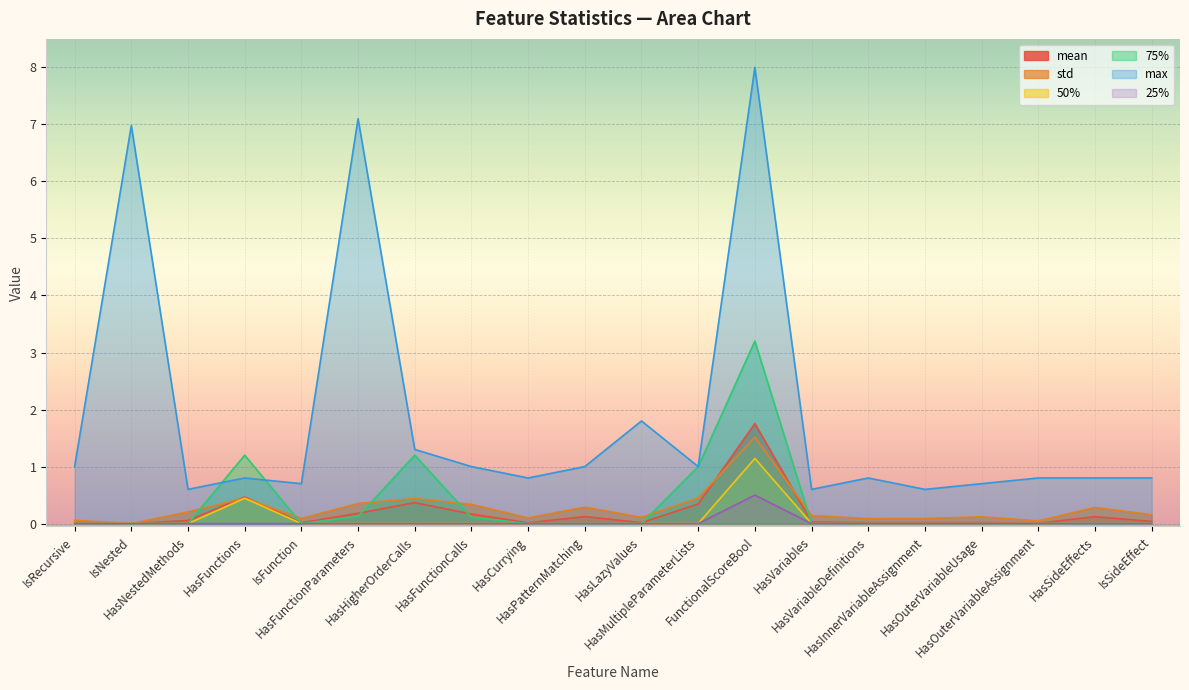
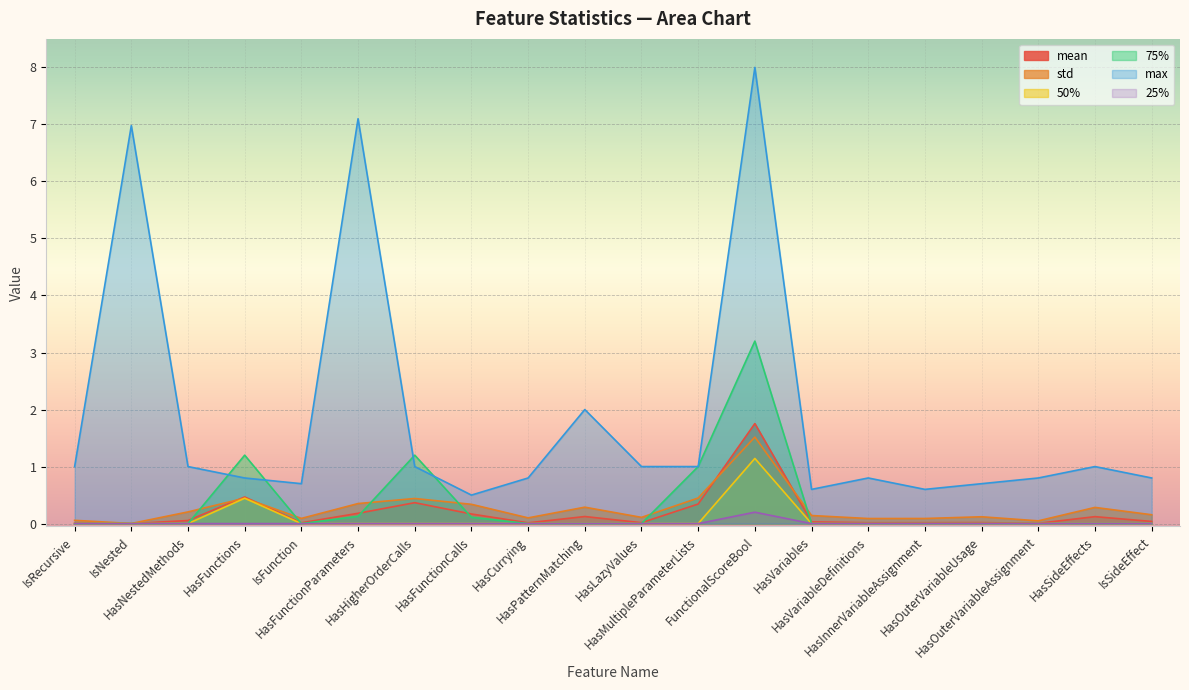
  {
    "50%": {
      "FunctionalScoreBool": 1.1
    },
    "75%": {
      "HasFunctions": 1.2,
      "HasFunctionParameters": 0.1,
      "HasHigherOrderCalls": 1.2,
      "HasFunctionCalls": 0.1,
      "FunctionalScoreBool": 3.2
    },
    "max": {
      "IsRecursive": 1.0,
      "IsNested": 7.0,
-     "HasNestedMethods": 0.6,
+     "HasNestedMethods": 1.0,
      "HasFunctions": 0.8,
      "IsFunction": 0.7,
      "HasFunctionParameters": 7.1,
-     "HasHigherOrderCalls": 1.3,
-     "HasFunctionCalls": 1.0,
+     "HasHigherOrderCalls": 1.0,
+     "HasFunctionCalls": 0.5,
      "HasCurrying": 0.8,
-     "HasPatternMatching": 1,
-     "HasLazyValues": 1.8,
+     "HasPatternMatching": 2,
+     "HasLazyValues": 1.0,
      "FunctionalScoreBool": 8.0,
      "HasVariables": 0.6,
      "HasVariableDefinitions": 0.8,
      "HasInnerVariableAssignment": 0.6,
      "HasOuterVariableUsage": 0.7,
      "HasOuterVariableAssignment": 0.8,
-     "HasSideEffects": 0.8,
+     "HasSideEffects": 1.0,
      "IsSideEffect": 0.8
    },
    "25%": {
      "HasFunctions": 0.0,
-     "FunctionalScoreBool": 0.5
+     "FunctionalScoreBool": 0.2
    }
  }
